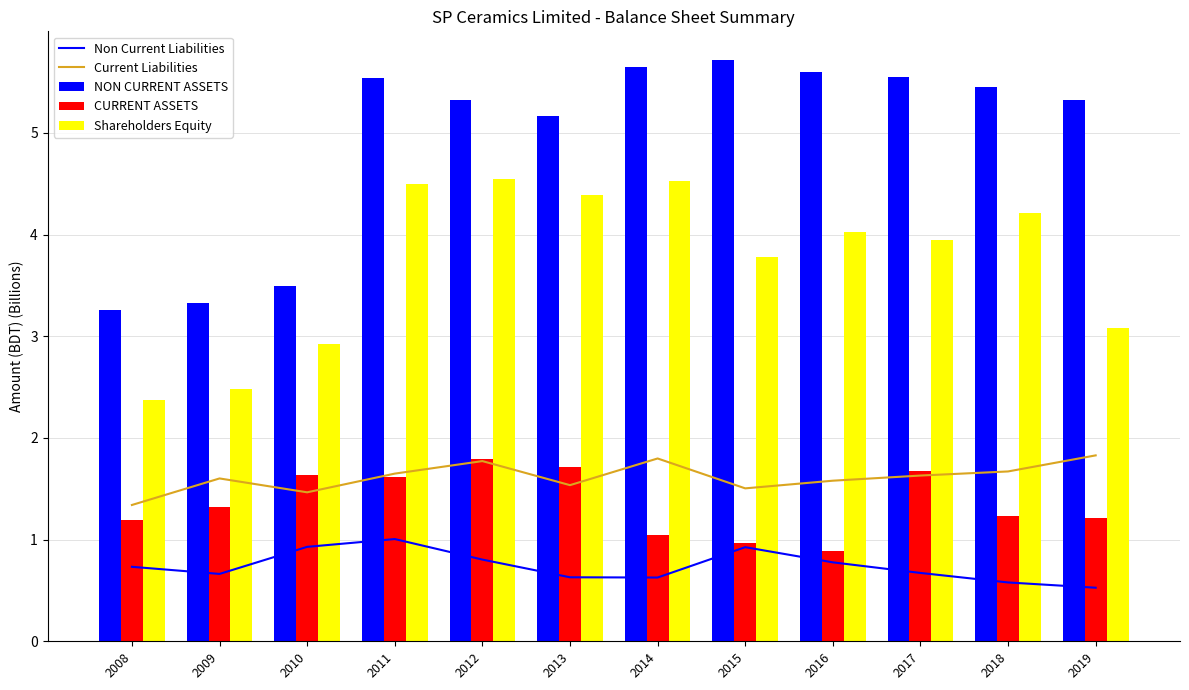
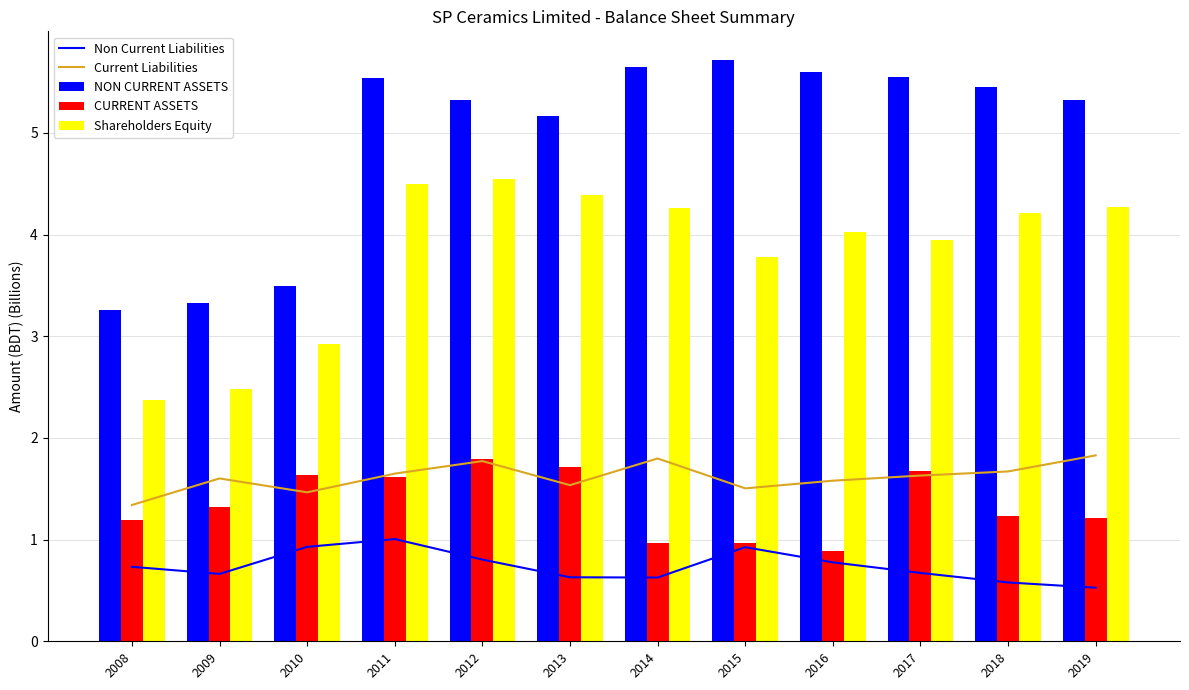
  {
    "Current Liabilities": {
      "2008": 1.34,
      "2009": 1.60,
      "2010": 1.47,
      "2011": 1.65,
      "2012": 1.77,
      "2013": 1.54,
      "2014": 1.80,
      "2015": 1.50,
      "2016": 1.58,
      "2017": 1.63,
      "2018": 1.67,
      "2019": 1.83
    },
    "CURRENT ASSETS": {
      "2008": 1.19,
      "2009": 1.32,
      "2010": 1.64,
      "2011": 1.62,
      "2012": 1.80,
      "2013": 1.71,
-     "2014": 1.04,
+     "2014": 0.96,
      "2015": 0.97,
      "2016": 0.89,
      "2017": 1.67,
      "2018": 1.23,
      "2019": 1.21
    },
    "Shareholders Equity": {
      "2008": 2.38,
      "2009": 2.48,
      "2010": 2.92,
      "2011": 4.50,
      "2012": 4.54,
      "2013": 4.39,
-     "2014": 4.53,
+     "2014": 4.26,
      "2015": 3.78,
      "2016": 4.03,
      "2017": 3.95,
      "2018": 4.22,
-     "2019": 3.09
+     "2019": 4.27
    }
  }
